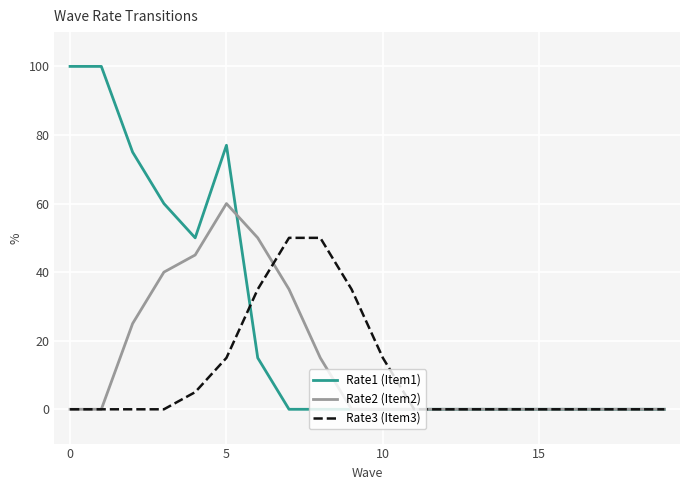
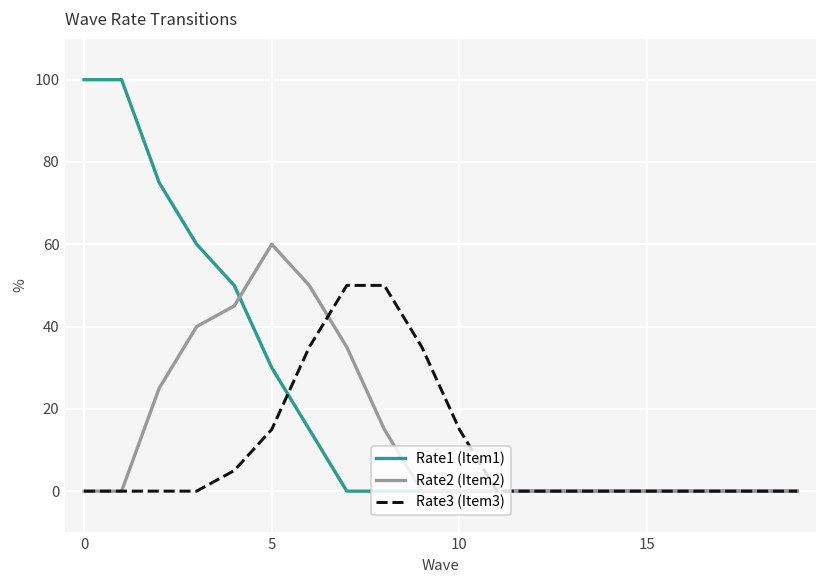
  {
    "Rate1 (Item1)": {
      "0": 100,
-     "5": 77
+     "5": 30
    },
    "Rate2 (Item2)": {
      "5": 60
    },
    "Rate3 (Item3)": {
      "5": 15,
      "10": 15
    }
  }
